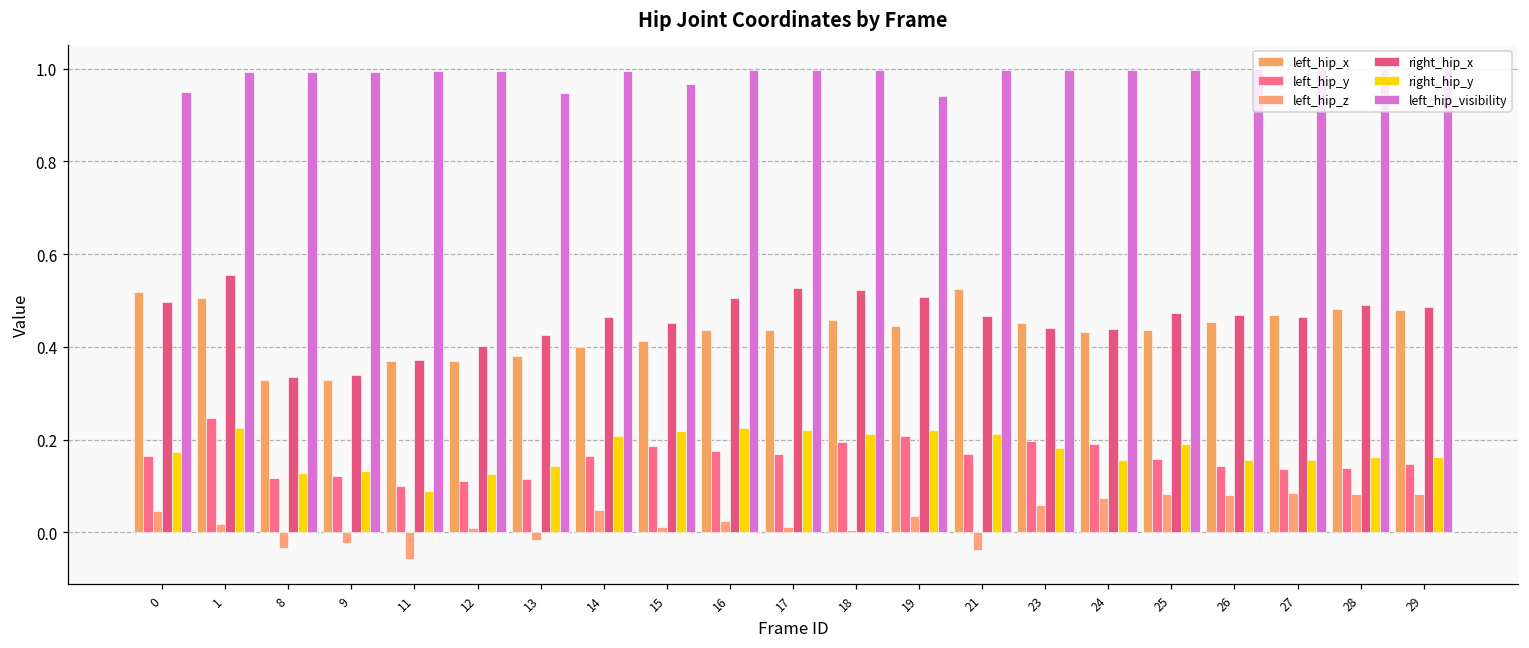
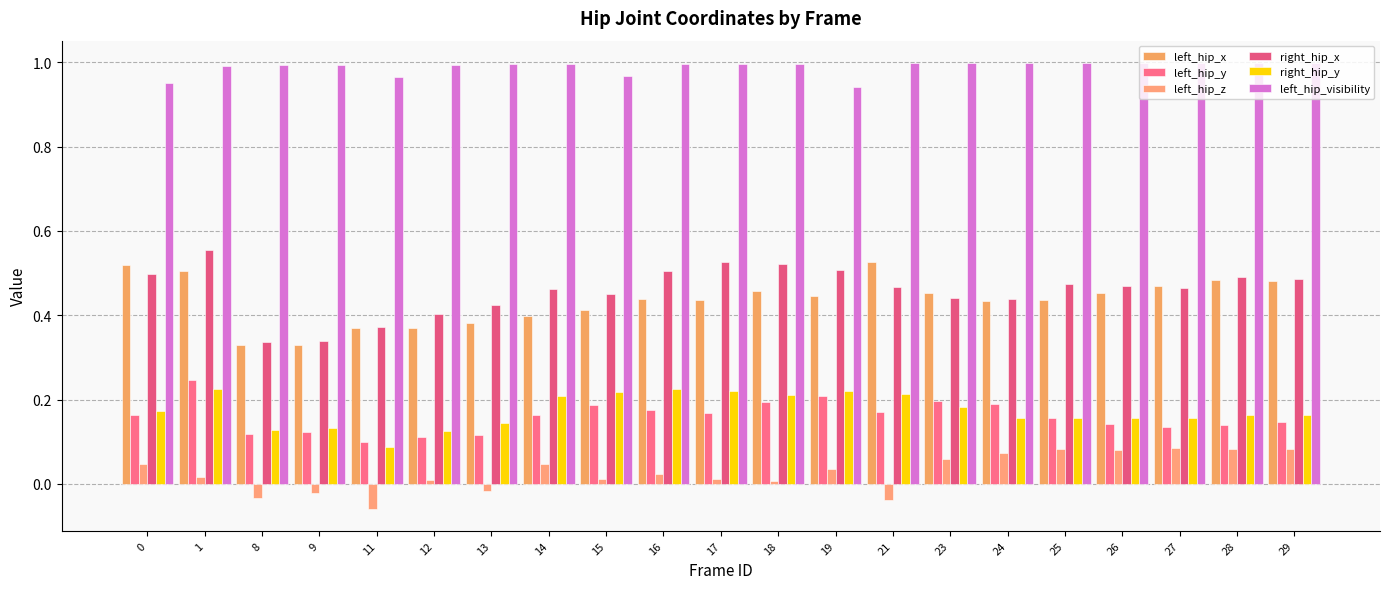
  {
    "right_hip_y": {
      "0": 0.17,
      "1": 0.22,
      "8": 0.13,
      "9": 0.13,
      "11": 0.09,
      "12": 0.12,
      "13": 0.14,
      "14": 0.21,
      "15": 0.22,
      "16": 0.22,
      "17": 0.22,
      "18": 0.21,
      "19": 0.22,
      "21": 0.21,
      "23": 0.18,
      "24": 0.16,
-     "25": 0.19,
+     "25": 0.16,
      "26": 0.16,
      "27": 0.16,
      "28": 0.16,
      "29": 0.16
    },
    "left_hip_visibility": {
      "0": 0.95,
      "1": 0.99,
      "8": 0.99,
      "9": 0.99,
-     "11": 0.99,
+     "11": 0.97,
      "12": 0.99,
-     "13": 0.95,
+     "13": 1.00,
      "14": 1.00,
      "15": 0.97,
      "16": 1.00,
      "17": 1.00,
      "18": 1.00,
      "19": 0.94,
      "21": 1.00,
      "23": 1.00,
      "24": 1.00,
      "25": 1.00
    }
  }
